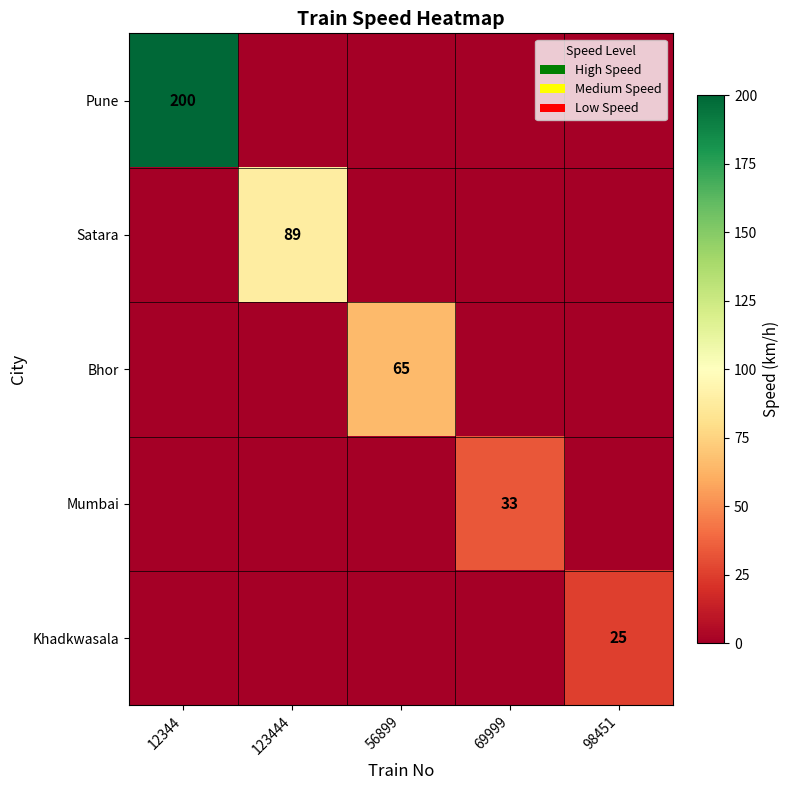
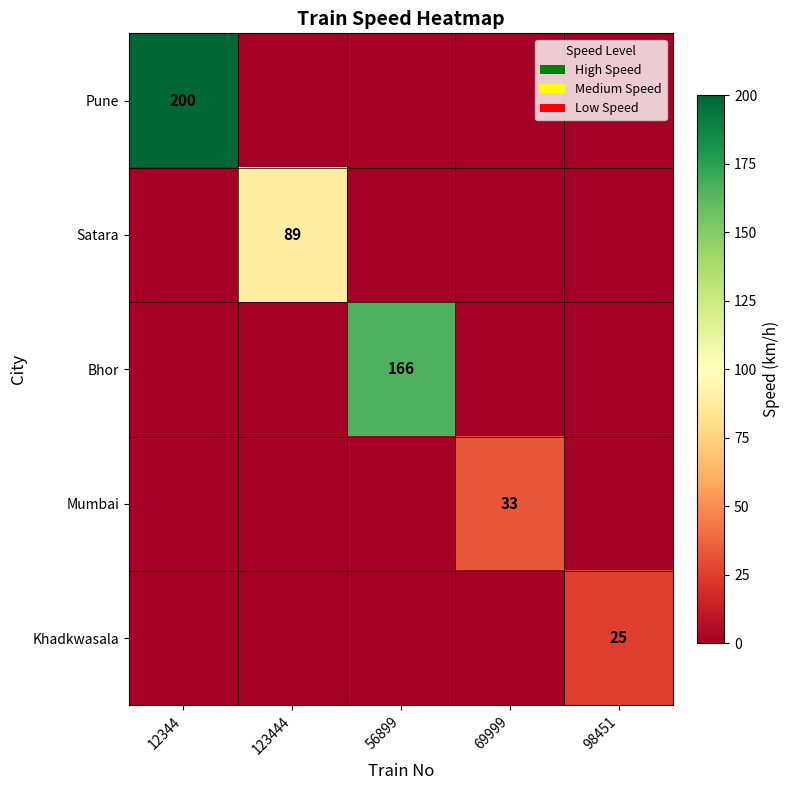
  {
    "Pune": {
      "12344": 200
    },
    "Satara": {
      "123444": 89
    },
    "Bhor": {
-     "56899": 65
+     "56899": 166
    },
    "Mumbai": {
      "69999": 33
    },
    "Khadkwasala": {
      "98451": 25
    }
  }
